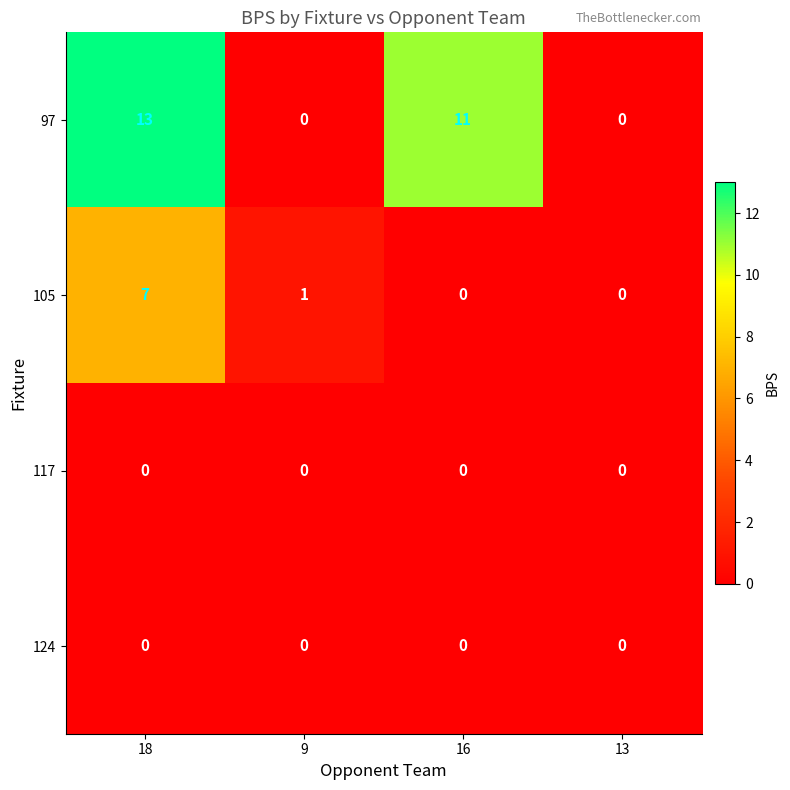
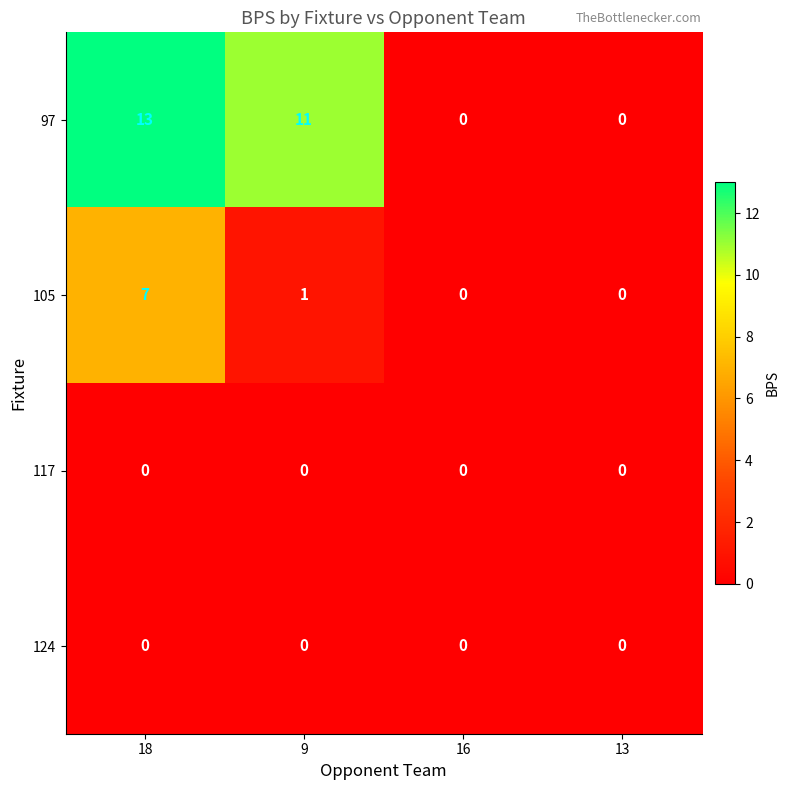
  {
    "97": {
      "18": 13,
-     "9": 0,
-     "16": 11,
+     "9": 11,
+     "16": 0,
      "13": 0
    },
    "105": {
      "18": 7,
      "9": 1,
      "16": 0,
      "13": 0
    },
    "117": {
      "18": 0,
      "9": 0,
      "16": 0,
      "13": 0
    },
    "124": {
      "18": 0,
      "9": 0,
      "16": 0,
      "13": 0
    }
  }
